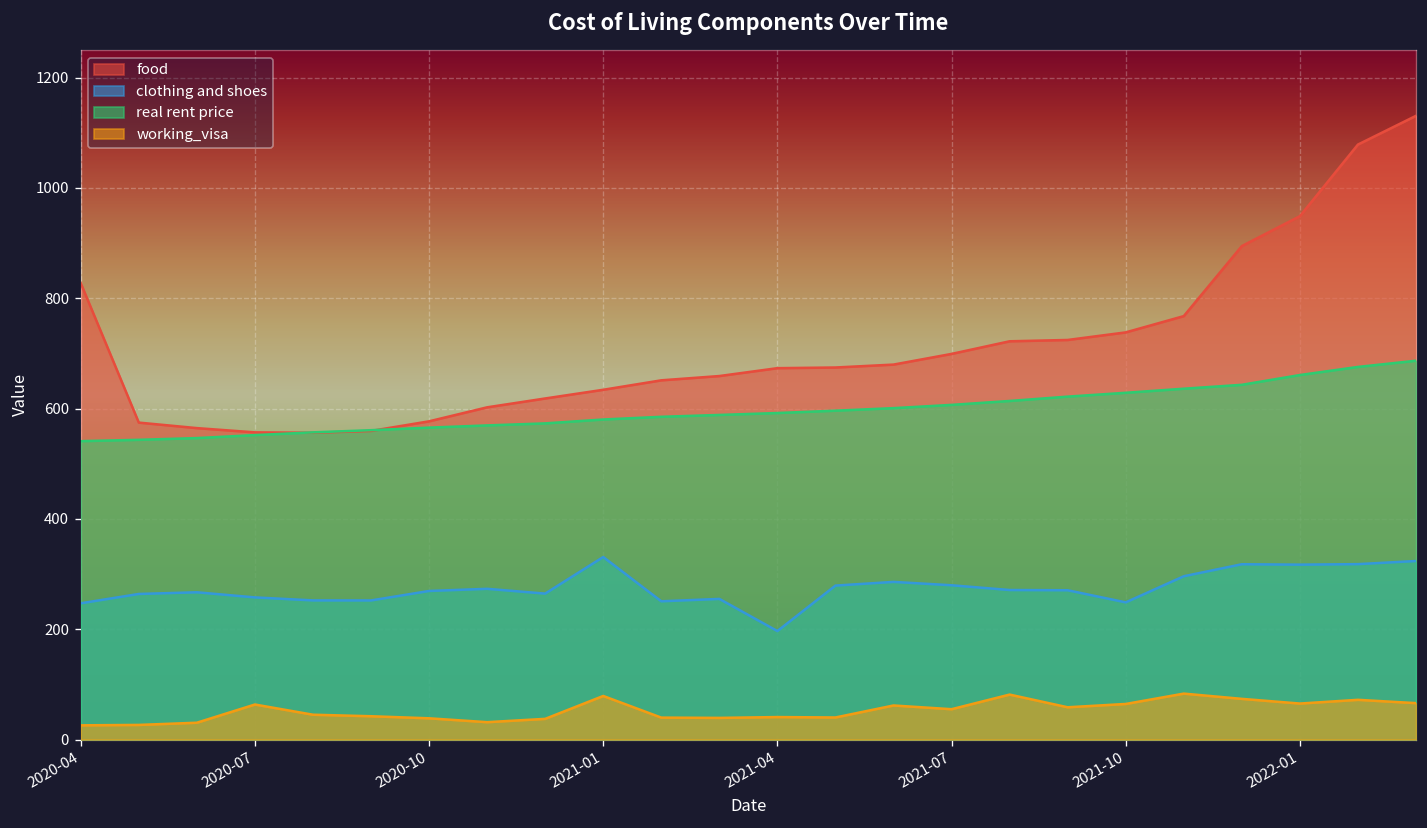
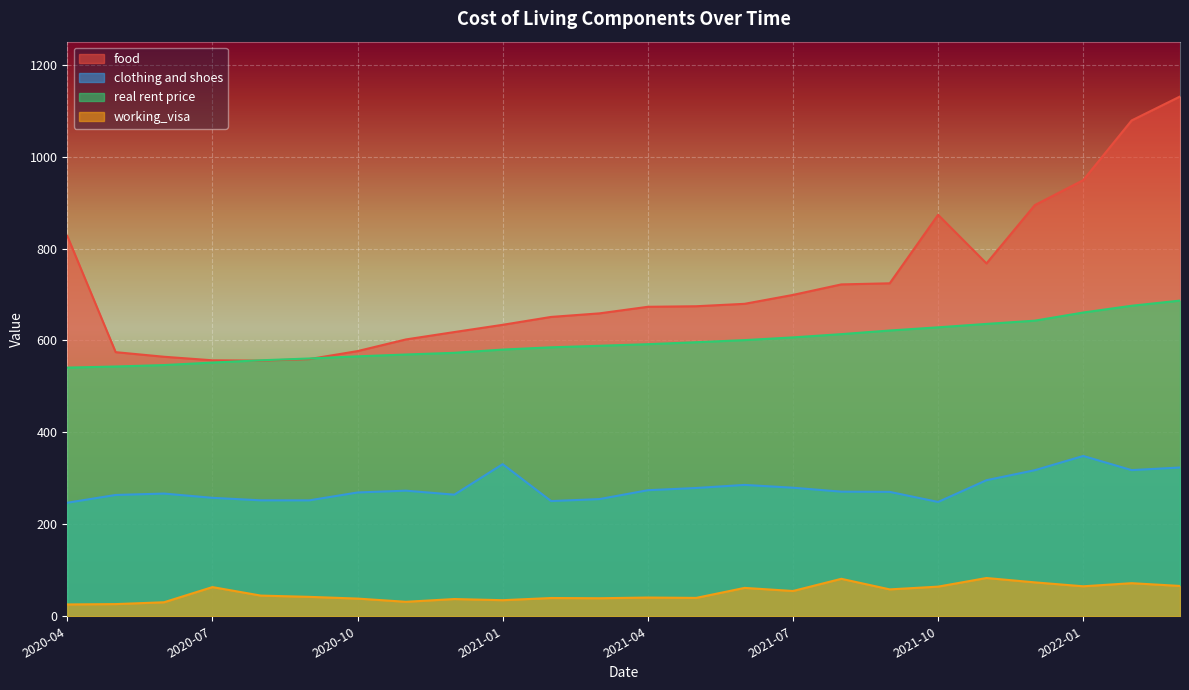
  {
    "food": {
      "2020-04": 830,
      "2020-10": 580,
      "2021-01": 630,
      "2021-04": 670,
      "2021-07": 700,
-     "2021-10": 740,
+     "2021-10": 870,
      "2022-01": 950
    },
    "clothing and shoes": {
      "2020-04": 250,
      "2020-07": 260,
      "2020-10": 270,
      "2021-01": 330,
-     "2021-04": 200,
+     "2021-04": 270,
      "2021-07": 280,
      "2021-10": 250,
-     "2022-01": 320
+     "2022-01": 350
    },
    "real rent price": {
      "2020-04": 540,
      "2020-10": 570,
      "2021-01": 580,
      "2021-04": 590,
      "2021-07": 610,
      "2021-10": 630,
      "2022-01": 660
    },
    "working_visa": {
      "2020-04": 30,
      "2020-07": 60,
      "2020-10": 40,
-     "2021-01": 80,
+     "2021-01": 40,
      "2021-04": 40,
      "2021-07": 60,
      "2021-10": 60,
      "2022-01": 70
    }
  }
